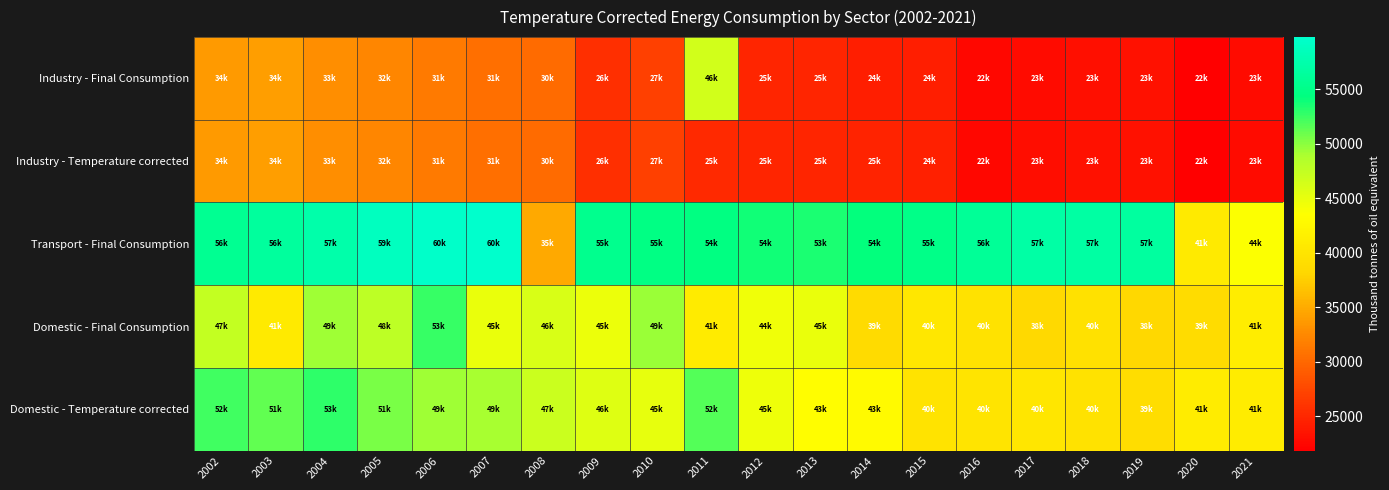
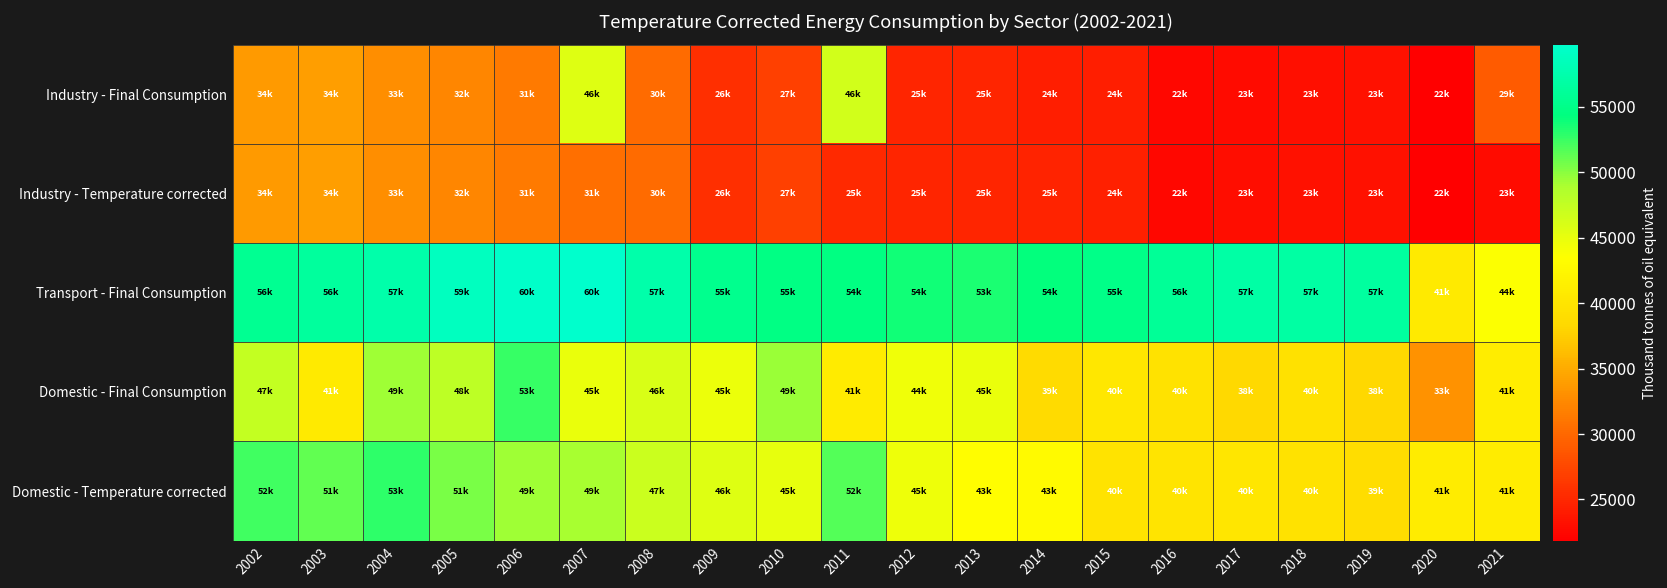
  {
    "Industry - Final Consumption": {
      "2002": "34k",
      "2003": "34k",
      "2004": "33k",
      "2005": "32k",
      "2006": "31k",
-     "2007": "31k",
+     "2007": "46k",
      "2008": "30k",
      "2009": "26k",
      "2010": "27k",
      "2011": "46k",
      "2012": "25k",
      "2013": "25k",
      "2014": "24k",
      "2015": "24k",
      "2016": "22k",
      "2017": "23k",
      "2018": "23k",
      "2019": "23k",
      "2020": "22k",
-     "2021": "23k"
+     "2021": "29k"
    },
    "Industry - Temperature corrected": {
      "2002": "34k",
      "2003": "34k",
      "2004": "33k",
      "2005": "32k",
      "2006": "31k",
      "2007": "31k",
      "2008": "30k",
      "2009": "26k",
      "2010": "27k",
      "2011": "25k",
      "2012": "25k",
      "2013": "25k",
      "2014": "25k",
      "2015": "24k",
      "2016": "22k",
      "2017": "23k",
      "2018": "23k",
      "2019": "23k",
      "2020": "22k",
      "2021": "23k"
    },
    "Transport - Final Consumption": {
      "2002": "56k",
      "2003": "56k",
      "2004": "57k",
      "2005": "59k",
      "2006": "60k",
      "2007": "60k",
-     "2008": "35k",
+     "2008": "57k",
      "2009": "55k",
      "2010": "55k",
      "2011": "54k",
      "2012": "54k",
      "2013": "53k",
      "2014": "54k",
      "2015": "55k",
      "2016": "56k",
      "2017": "57k",
      "2018": "57k",
      "2019": "57k",
      "2020": "41k",
      "2021": "44k"
    },
    "Domestic - Final Consumption": {
      "2002": "47k",
      "2003": "41k",
      "2004": "49k",
      "2005": "48k",
      "2006": "53k",
      "2007": "45k",
      "2008": "46k",
      "2009": "45k",
      "2010": "49k",
      "2011": "41k",
      "2012": "44k",
      "2013": "45k",
      "2014": "39k",
      "2015": "40k",
      "2016": "40k",
      "2017": "38k",
      "2018": "40k",
      "2019": "38k",
-     "2020": "39k",
+     "2020": "33k",
      "2021": "41k"
    },
    "Domestic - Temperature corrected": {
      "2002": "52k",
      "2003": "51k",
      "2004": "53k",
      "2005": "51k",
      "2006": "49k",
      "2007": "49k",
      "2008": "47k",
      "2009": "46k",
      "2010": "45k",
      "2011": "52k",
      "2012": "45k",
      "2013": "43k",
      "2014": "43k",
      "2015": "40k",
      "2016": "40k",
      "2017": "40k",
      "2018": "40k",
      "2019": "39k",
      "2020": "41k",
      "2021": "41k"
    }
  }
